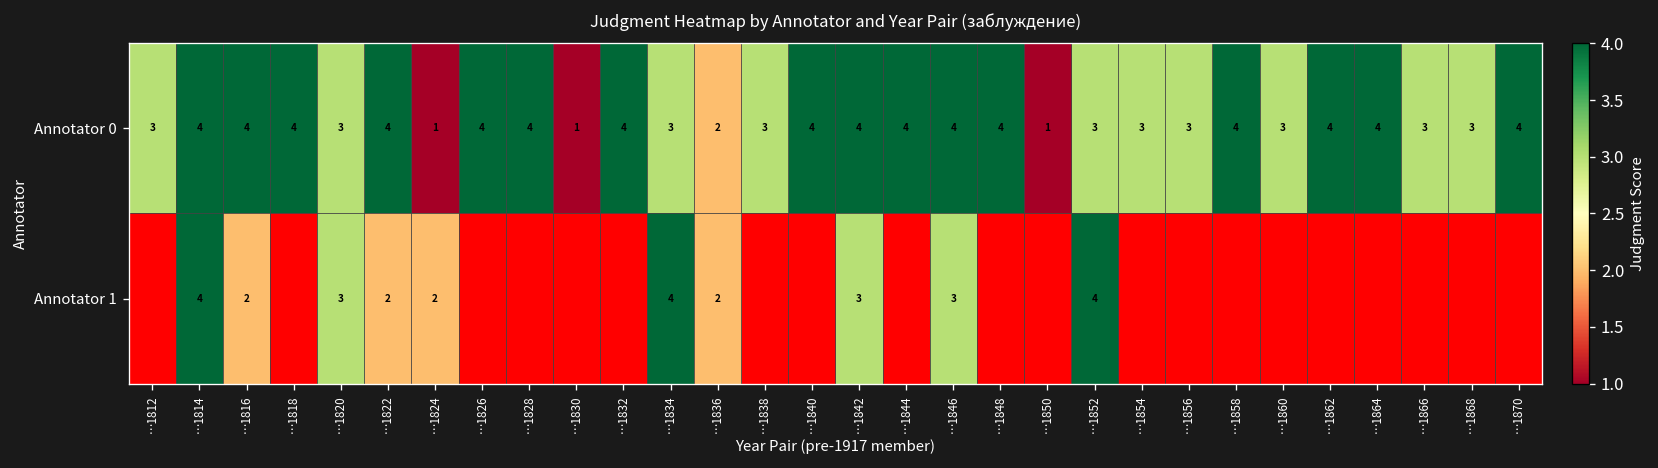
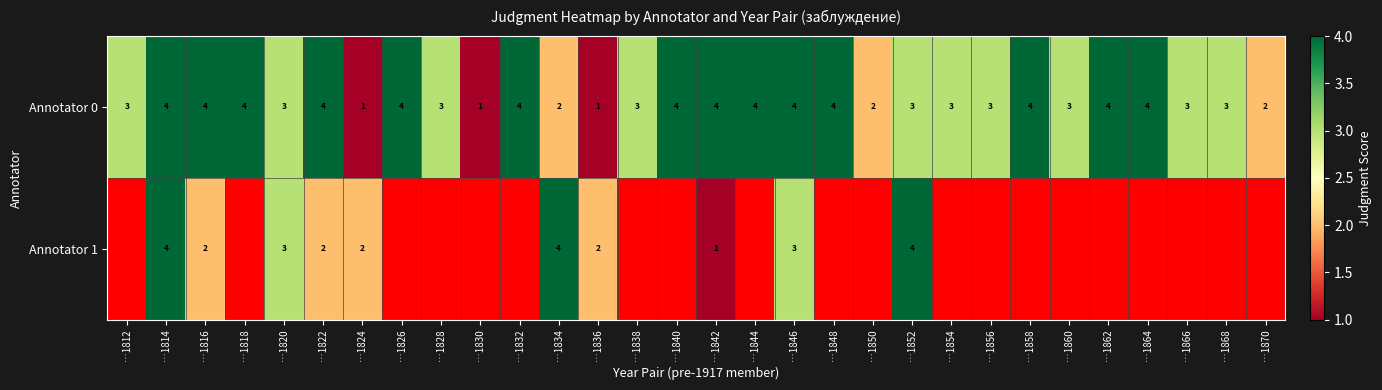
  {
    "Annotator 0": {
      "…1812": 3,
      "…1814": 4,
      "…1816": 4,
      "…1818": 4,
      "…1820": 3,
      "…1822": 4,
      "…1824": 1,
      "…1826": 4,
-     "…1828": 4,
+     "…1828": 3,
      "…1830": 1,
      "…1832": 4,
-     "…1834": 3,
-     "…1836": 2,
+     "…1834": 2,
+     "…1836": 1,
      "…1838": 3,
      "…1840": 4,
      "…1842": 4,
      "…1844": 4,
      "…1846": 4,
      "…1848": 4,
-     "…1850": 1,
+     "…1850": 2,
      "…1852": 3,
      "…1854": 3,
      "…1856": 3,
      "…1858": 4,
      "…1860": 3,
      "…1862": 4,
      "…1864": 4,
      "…1866": 3,
      "…1868": 3,
-     "…1870": 4
+     "…1870": 2
    },
    "Annotator 1": {
      "…1814": 4,
      "…1816": 2,
      "…1820": 3,
      "…1822": 2,
      "…1824": 2,
      "…1834": 4,
      "…1836": 2,
-     "…1842": 3,
+     "…1842": 1,
      "…1846": 3,
      "…1852": 4
    }
  }
